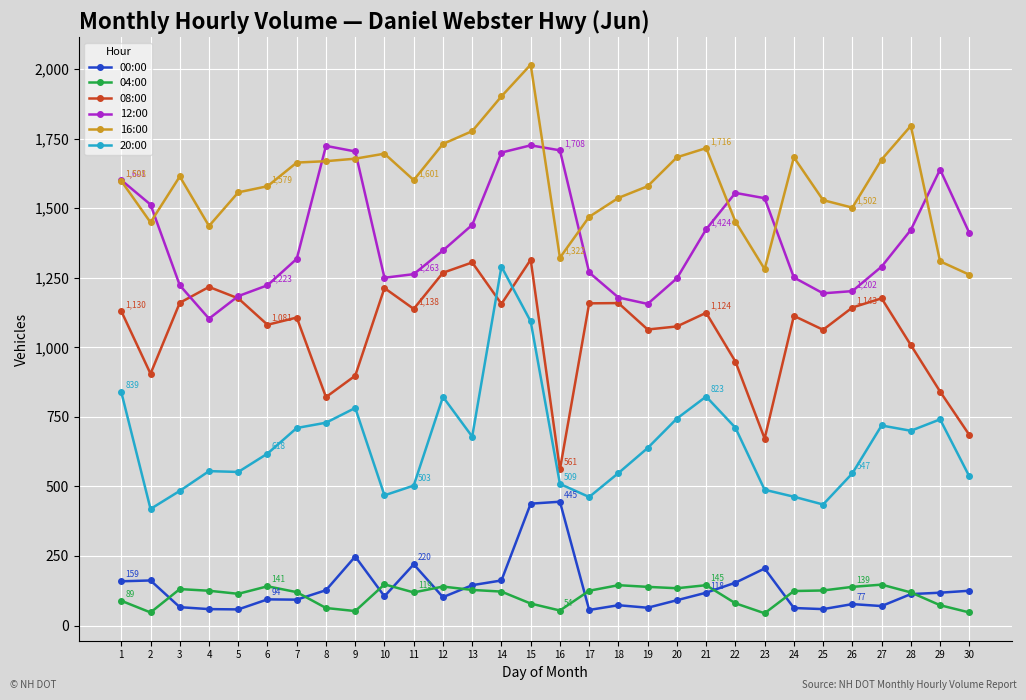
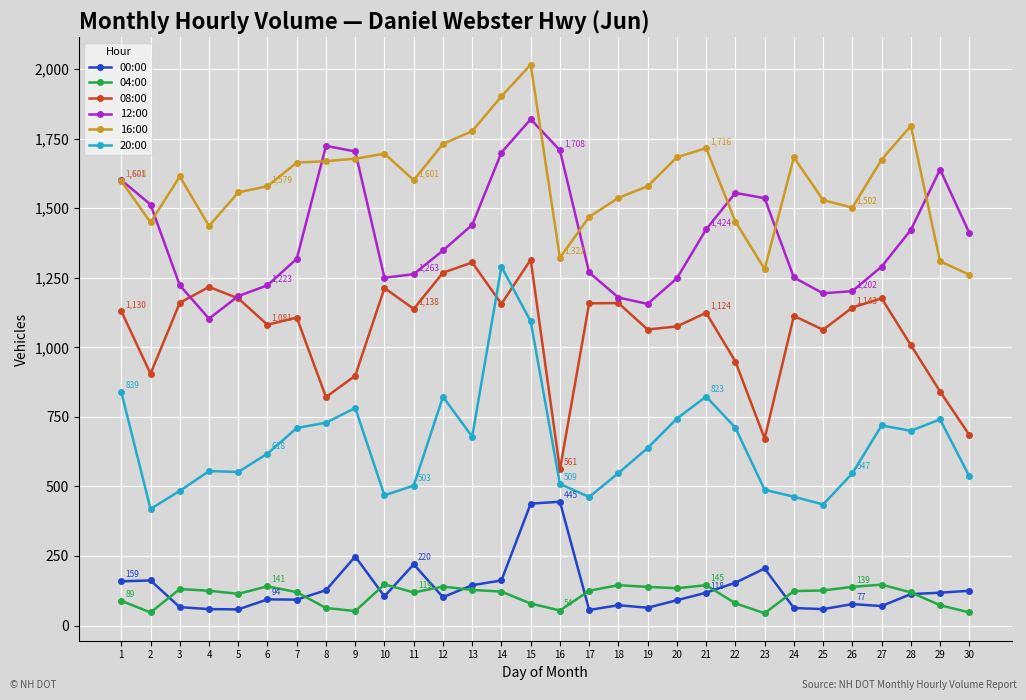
  {
    "00:00": {
      "1": "159",
      "6": "94",
      "11": "220",
      "16": "445",
      "26": "77"
    },
    "04:00": {
      "1": "89",
      "6": "141",
      "11": "119",
      "16": "54",
      "26": "139"
    },
    "08:00": {
      "1": "1,130",
      "6": "1,081",
      "11": "1,138",
      "16": "561",
      "21": "1,124",
      "26": "1,143"
    },
    "12:00": {
      "2": "1,510",
      "3": "1,220",
      "4": "1,100",
      "7": "1,320",
      "8": "1,720",
      "9": "1,700",
      "10": "1,250",
      "12": "1,350",
      "13": "1,440",
      "14": "1,700",
-     "15": "1,730",
+     "15": "1,820",
      "17": "1,270",
      "18": "1,180",
      "19": "1,160",
      "20": "1,250",
      "22": "1,560",
      "23": "1,540",
      "24": "1,250",
      "25": "1,190",
      "27": "1,290",
      "28": "1,420",
      "29": "1,640",
      "30": "1,410"
    },
    "16:00": {
      "6": "1,579",
      "11": "1,601",
      "16": "1,322",
      "21": "1,716",
      "26": "1,502"
    },
    "20:00": {
      "1": "839",
      "6": "618",
      "11": "503",
      "16": "509",
      "21": "823",
      "26": "547"
    }
  }
